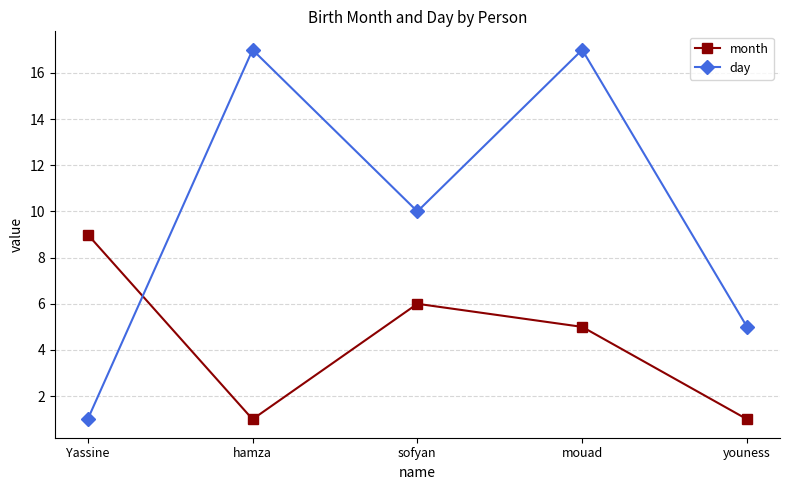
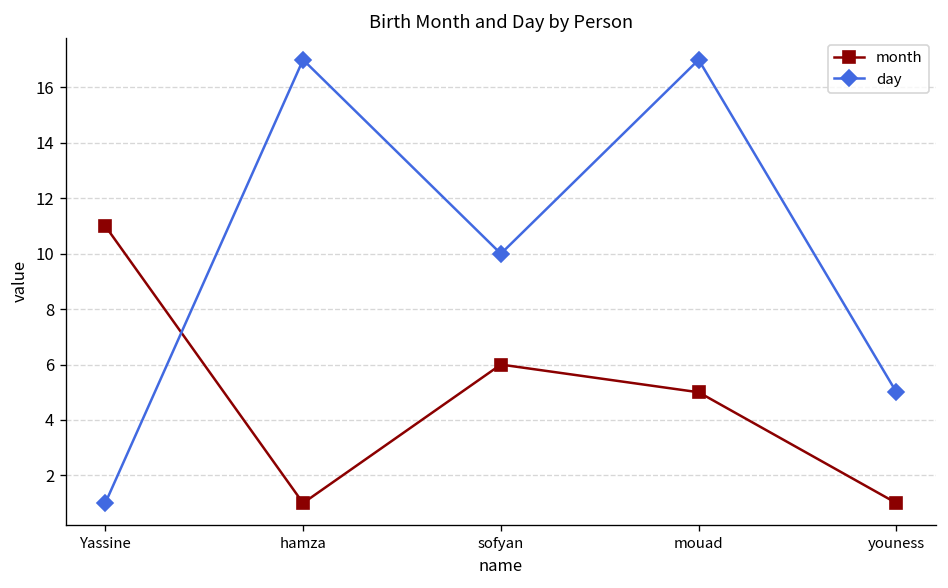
  {
    "month": {
-     "Yassine": 9,
+     "Yassine": 11,
      "hamza": 1,
      "sofyan": 6,
      "mouad": 5,
      "youness": 1
    },
    "day": {
      "Yassine": 1,
      "hamza": 17,
      "sofyan": 10,
      "mouad": 17,
      "youness": 5
    }
  }
